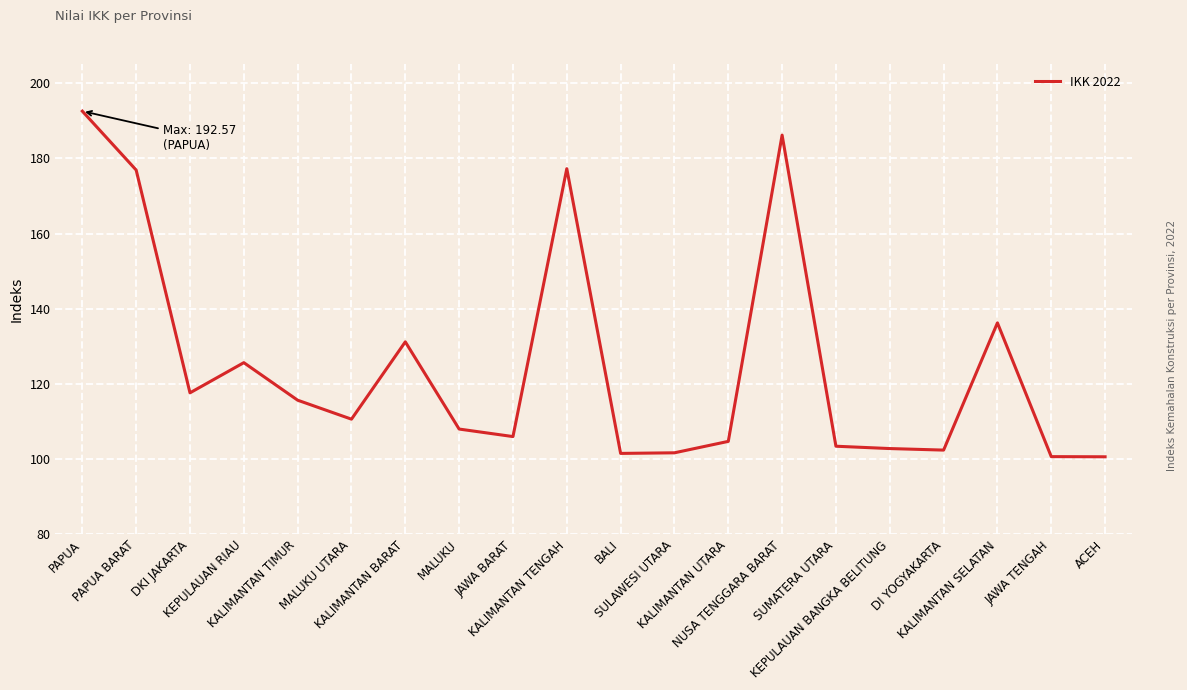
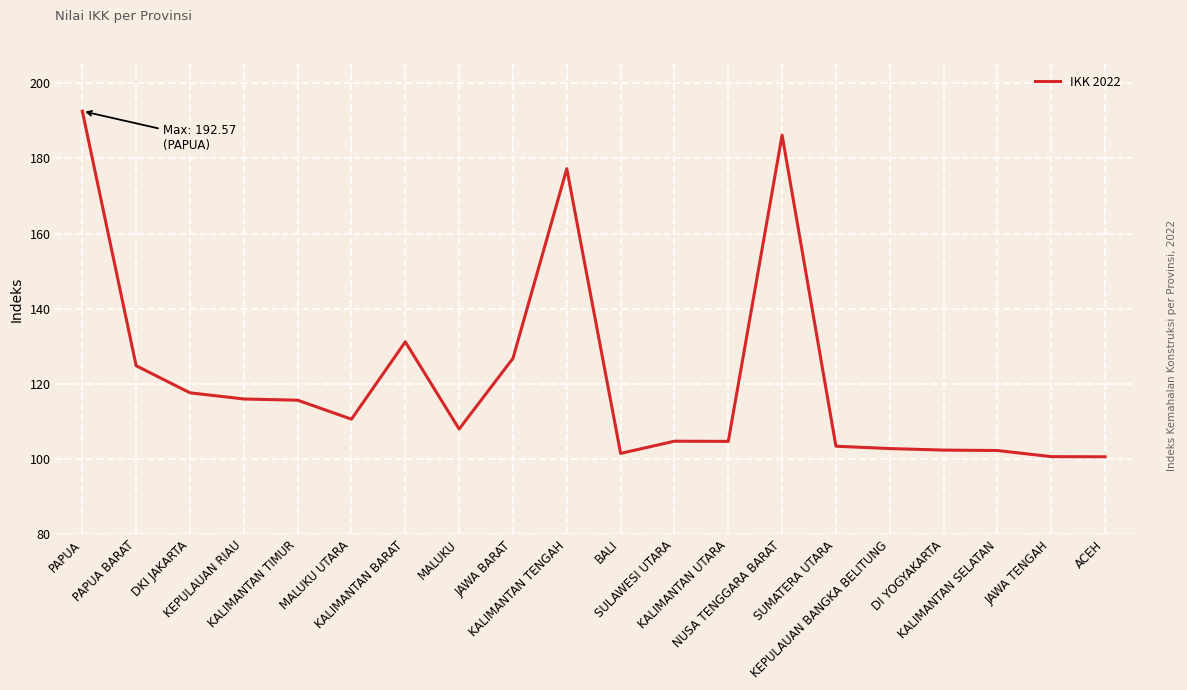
  {
-   "PAPUA BARAT": 177,
+   "PAPUA BARAT": 125,
    "DKI JAKARTA": 118,
-   "KEPULAUAN RIAU": 126,
+   "KEPULAUAN RIAU": 116,
    "KALIMANTAN TIMUR": 116,
    "MALUKU UTARA": 111,
    "KALIMANTAN BARAT": 131,
    "MALUKU": 108,
-   "JAWA BARAT": 106,
+   "JAWA BARAT": 127,
    "KALIMANTAN TENGAH": 177,
    "BALI": 101,
-   "SULAWESI UTARA": 102,
+   "SULAWESI UTARA": 105,
    "KALIMANTAN UTARA": 105,
    "NUSA TENGGARA BARAT": 186,
    "SUMATERA UTARA": 103,
    "KEPULAUAN BANGKA BELITUNG": 103,
    "DI YOGYAKARTA": 102,
-   "KALIMANTAN SELATAN": 136,
+   "KALIMANTAN SELATAN": 102,
    "JAWA TENGAH": 101,
    "ACEH": 101
  }
